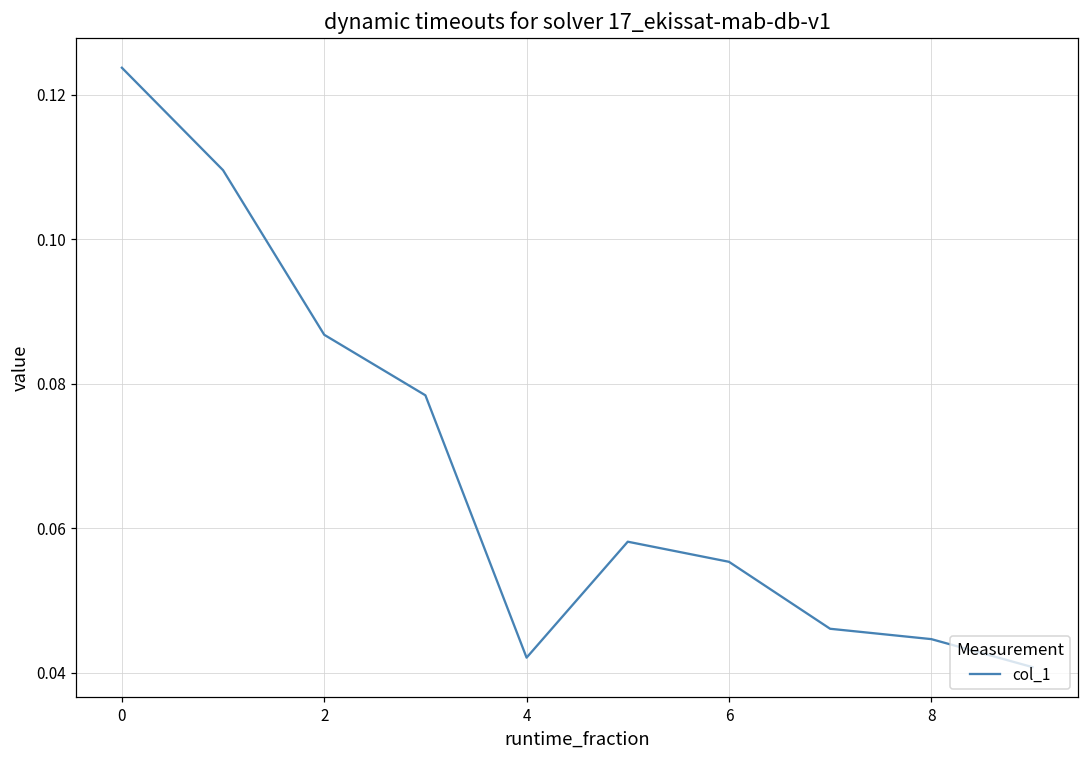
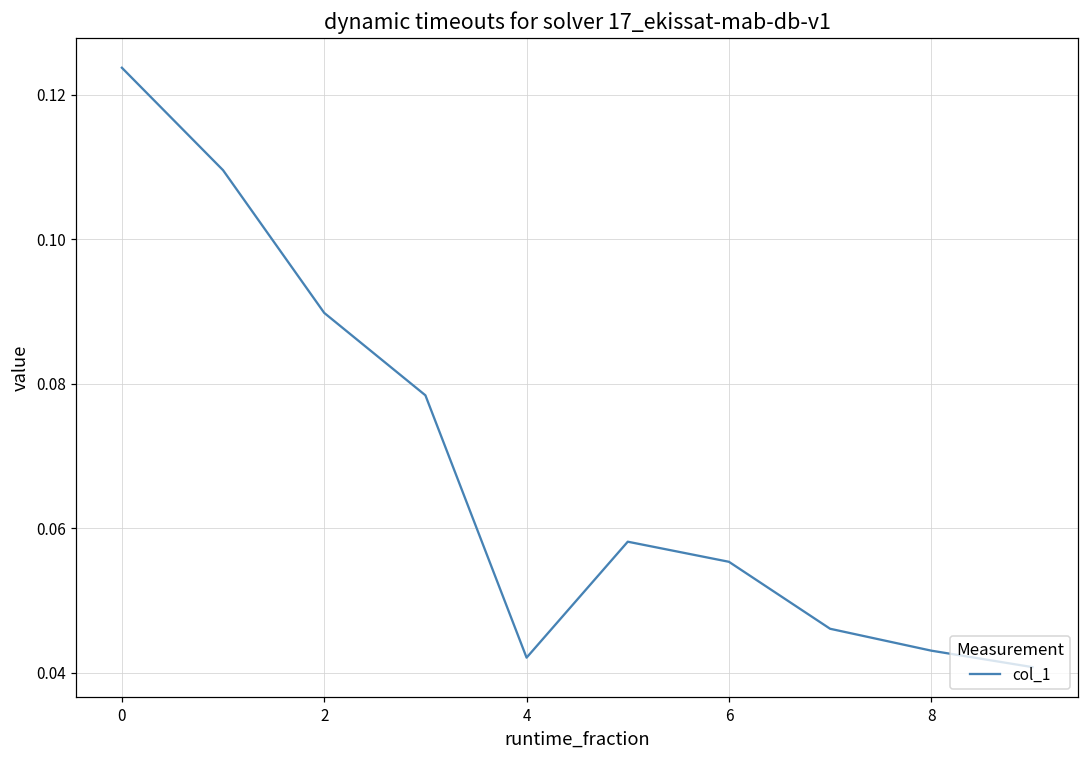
  {
    "0": 0.124,
-   "2": 0.087,
+   "2": 0.090,
    "4": 0.042,
    "6": 0.055,
-   "8": 0.045
+   "8": 0.043
  }
